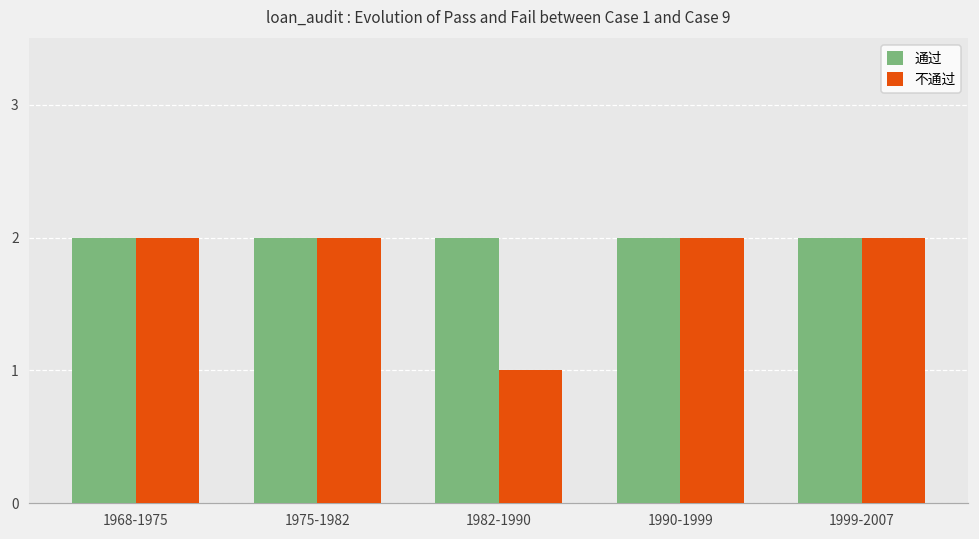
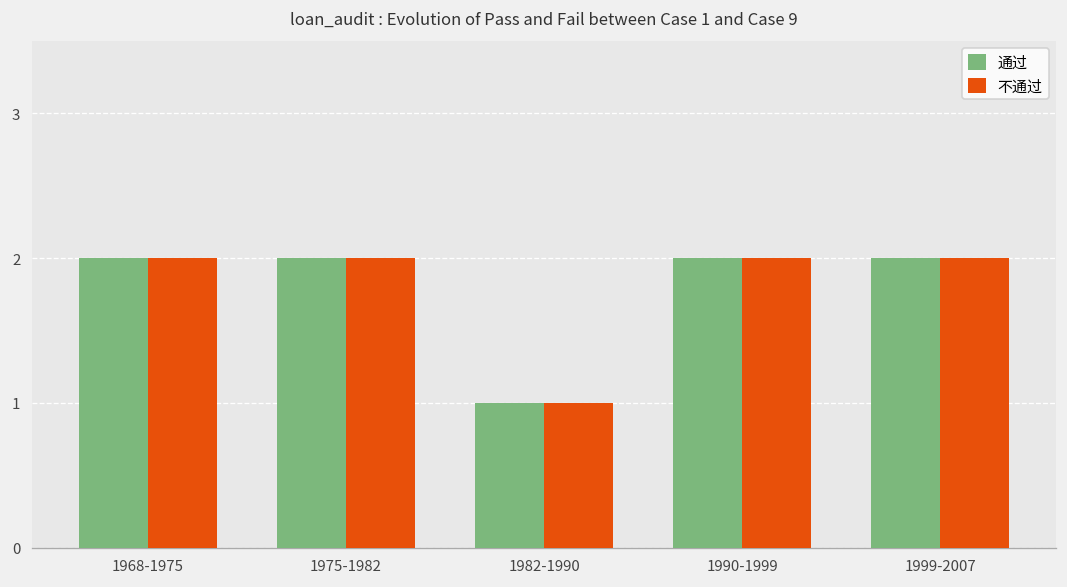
  {
    "通过": {
      "1968-1975": 2,
      "1975-1982": 2,
-     "1982-1990": 2,
+     "1982-1990": 1,
      "1990-1999": 2,
      "1999-2007": 2
    },
    "不通过": {
      "1968-1975": 2,
      "1975-1982": 2,
      "1982-1990": 1,
      "1990-1999": 2,
      "1999-2007": 2
    }
  }
